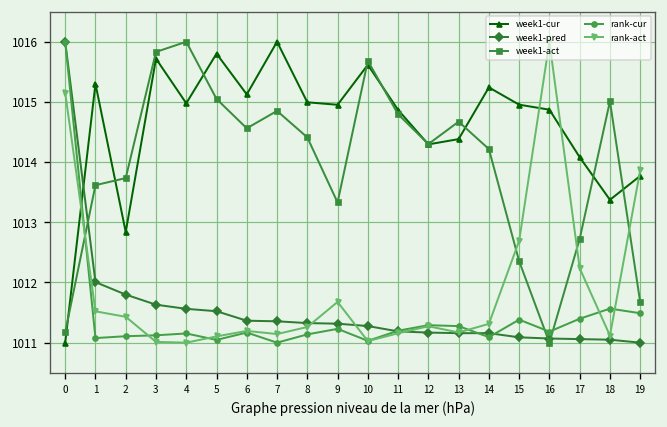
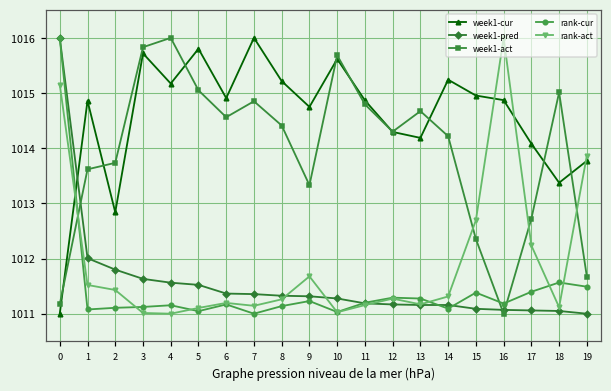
  {
    "week1-cur": {
      "0": 1011.0,
-     "1": 1015.3,
+     "1": 1014.9,
      "2": 1012.8,
      "3": 1015.7,
-     "4": 1015.0,
+     "4": 1015.2,
      "5": 1015.8,
-     "6": 1015.1,
+     "6": 1014.9,
      "7": 1016.0,
-     "8": 1015.0,
-     "9": 1015.0,
+     "8": 1015.2,
+     "9": 1014.7,
      "10": 1015.6,
      "11": 1014.9,
-     "13": 1014.4,
+     "13": 1014.2,
      "14": 1015.2,
      "15": 1015.0,
      "16": 1014.9,
      "17": 1014.1,
      "18": 1013.4,
      "19": 1013.8
    }
  }
